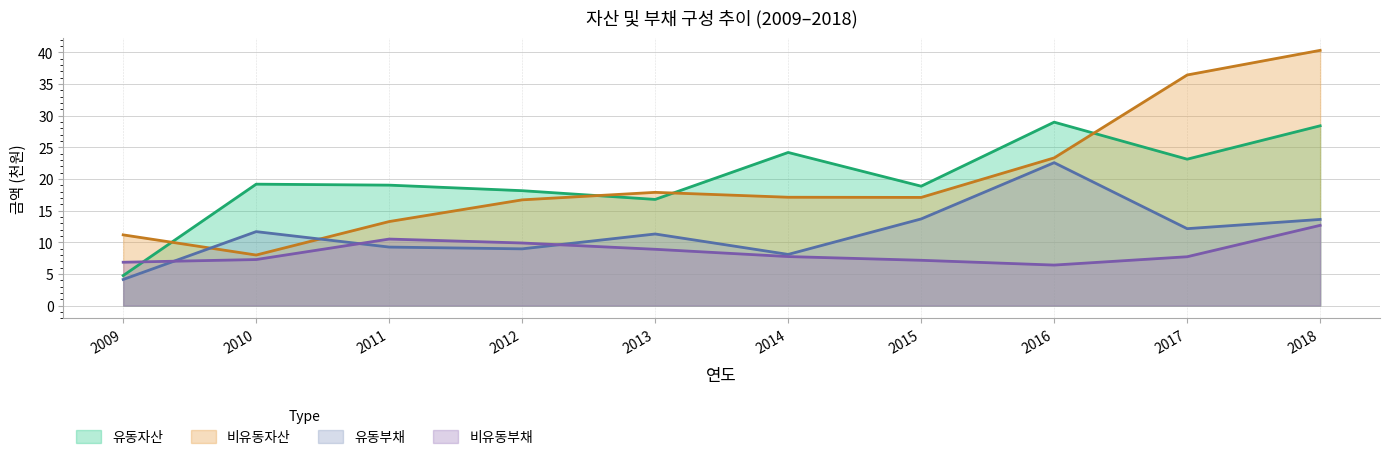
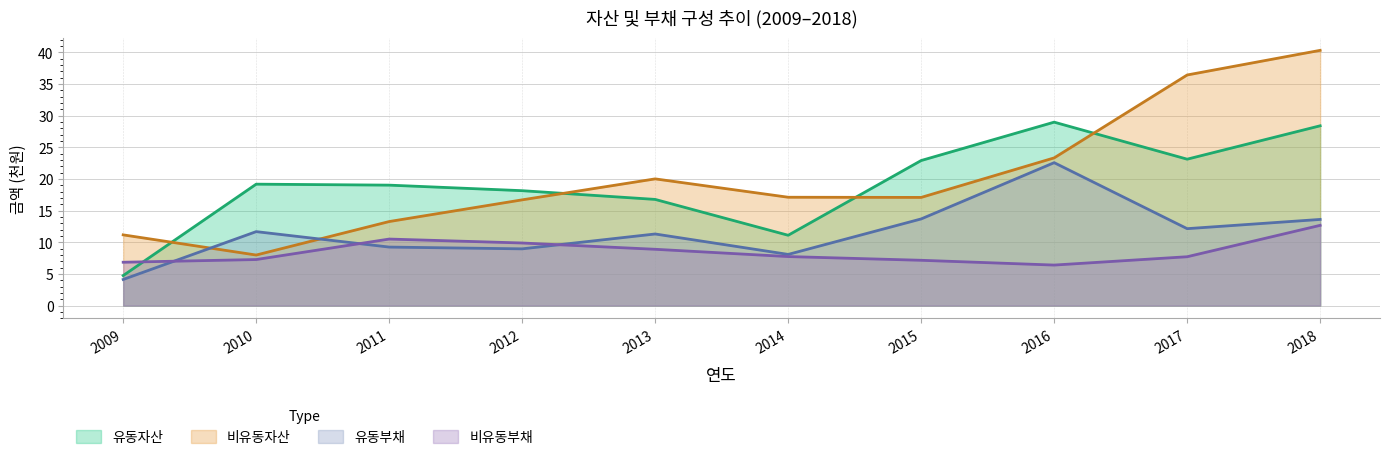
  {
    "유동자산": {
      "2009": 5,
      "2010": 19,
      "2011": 19,
      "2012": 18,
      "2013": 17,
-     "2014": 24,
-     "2015": 19,
+     "2014": 11,
+     "2015": 23,
      "2016": 29,
      "2017": 23,
      "2018": 28
    },
    "비유동자산": {
      "2009": 11,
      "2010": 8,
      "2011": 13,
      "2012": 17,
-     "2013": 18,
+     "2013": 20,
      "2014": 17,
      "2015": 17,
      "2016": 23,
      "2017": 36,
      "2018": 40
    }
  }
